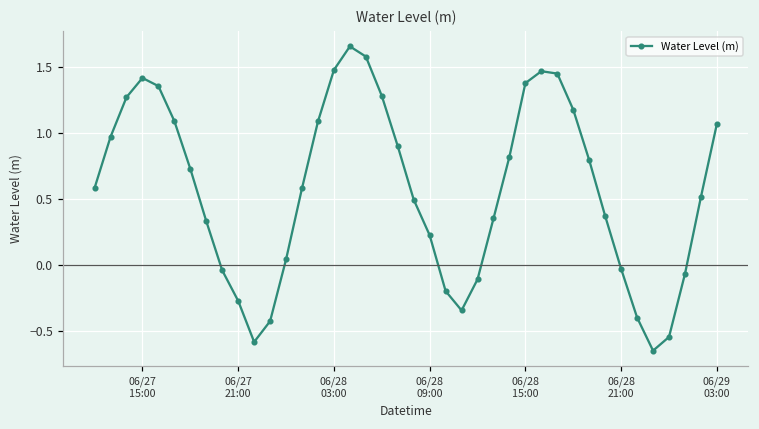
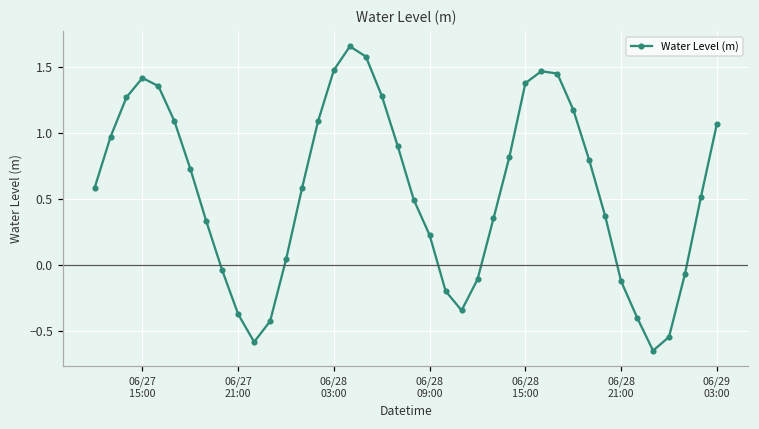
  {
    "06/27 15:00": 1.41,
-   "06/27 21:00": -0.27,
+   "06/27 21:00": -0.37,
    "06/28 03:00": 1.47,
    "06/28 09:00": 0.23,
    "06/28 15:00": 1.37,
-   "06/28 21:00": -0.03,
+   "06/28 21:00": -0.12,
    "06/29 03:00": 1.07
  }
